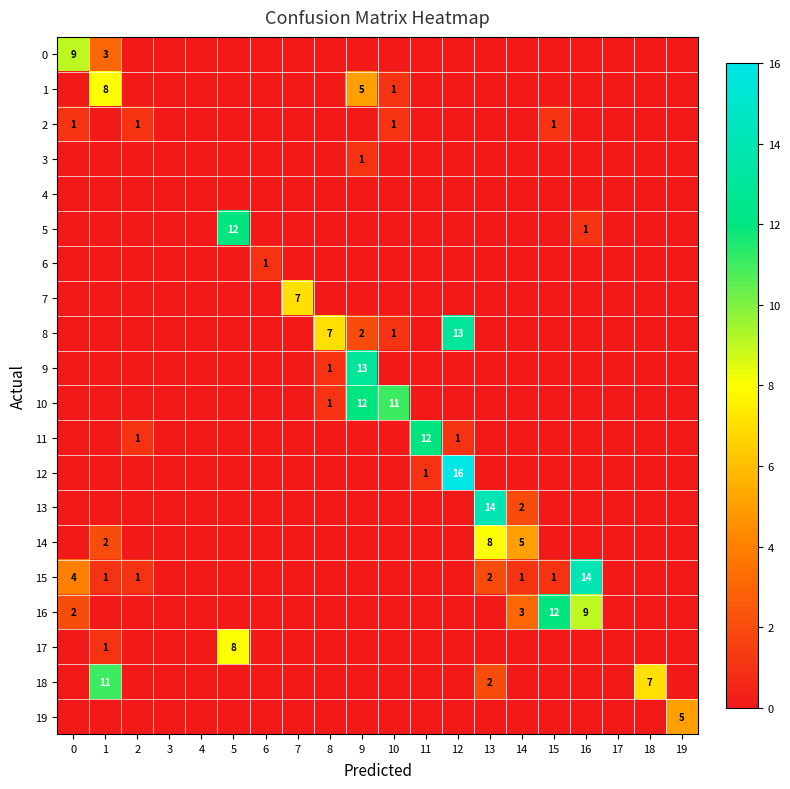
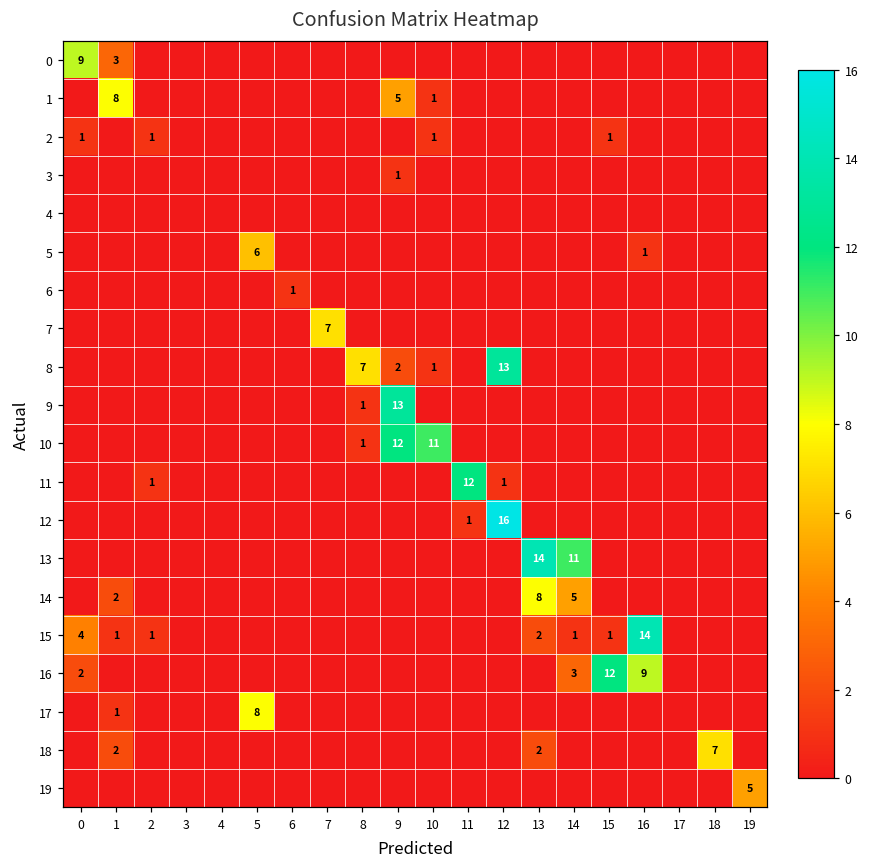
  {
    "0": {
      "0": 9,
      "1": 3
    },
    "1": {
      "1": 8,
      "9": 5,
      "10": 1
    },
    "2": {
      "0": 1,
      "2": 1,
      "10": 1,
      "15": 1
    },
    "3": {
      "9": 1
    },
    "5": {
-     "5": 12,
+     "5": 6,
      "16": 1
    },
    "6": {
      "6": 1
    },
    "7": {
      "7": 7
    },
    "8": {
      "8": 7,
      "9": 2,
      "10": 1,
      "12": 13
    },
    "9": {
      "8": 1,
      "9": 13
    },
    "10": {
      "8": 1,
      "9": 12,
      "10": 11
    },
    "11": {
      "2": 1,
      "11": 12,
      "12": 1
    },
    "12": {
      "11": 1,
      "12": 16
    },
    "13": {
      "13": 14,
-     "14": 2
+     "14": 11
    },
    "14": {
      "1": 2,
      "13": 8,
      "14": 5
    },
    "15": {
      "0": 4,
      "1": 1,
      "2": 1,
      "13": 2,
      "14": 1,
      "15": 1,
      "16": 14
    },
    "16": {
      "0": 2,
      "14": 3,
      "15": 12,
      "16": 9
    },
    "17": {
      "1": 1,
      "5": 8
    },
    "18": {
-     "1": 11,
+     "1": 2,
      "13": 2,
      "18": 7
    },
    "19": {
      "19": 5
    }
  }
